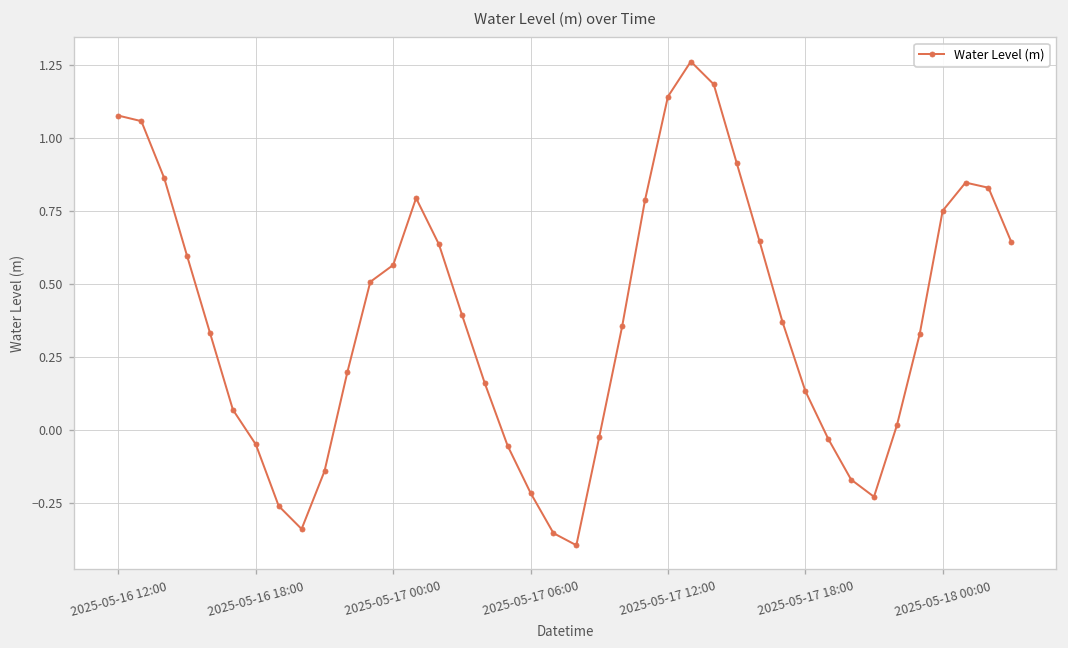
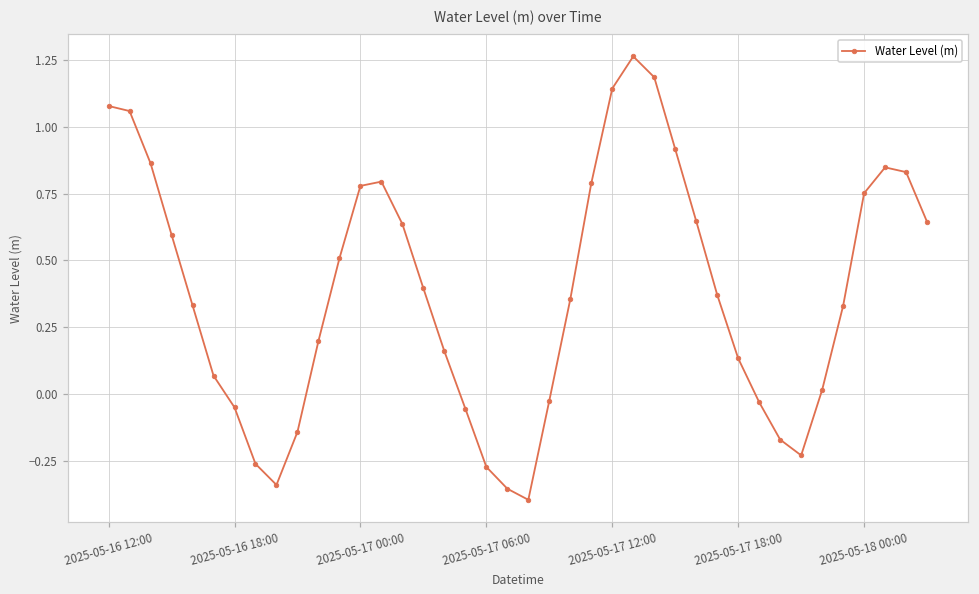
  {
    "2025-05-16 12:00": 1.08,
    "2025-05-16 18:00": -0.05,
-   "2025-05-17 00:00": 0.57,
-   "2025-05-17 06:00": -0.22,
+   "2025-05-17 00:00": 0.78,
+   "2025-05-17 06:00": -0.27,
    "2025-05-17 12:00": 1.14,
    "2025-05-17 18:00": 0.13,
    "2025-05-18 00:00": 0.75
  }
